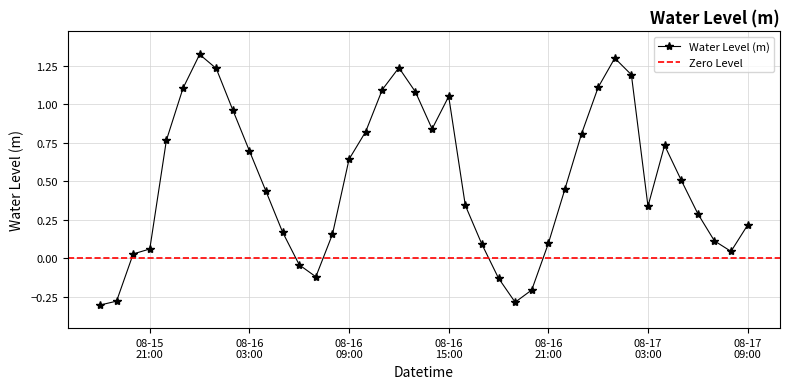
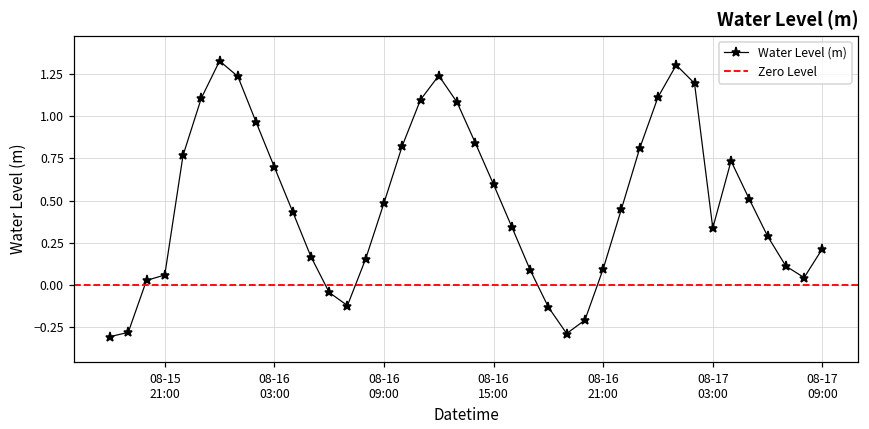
  {
    "08-15 21:00": 0.06,
    "08-16 03:00": 0.70,
-   "08-16 09:00": 0.64,
-   "08-16 15:00": 1.05,
+   "08-16 09:00": 0.49,
+   "08-16 15:00": 0.59,
    "08-16 21:00": 0.10,
    "08-17 03:00": 0.34,
    "08-17 09:00": 0.22
  }
